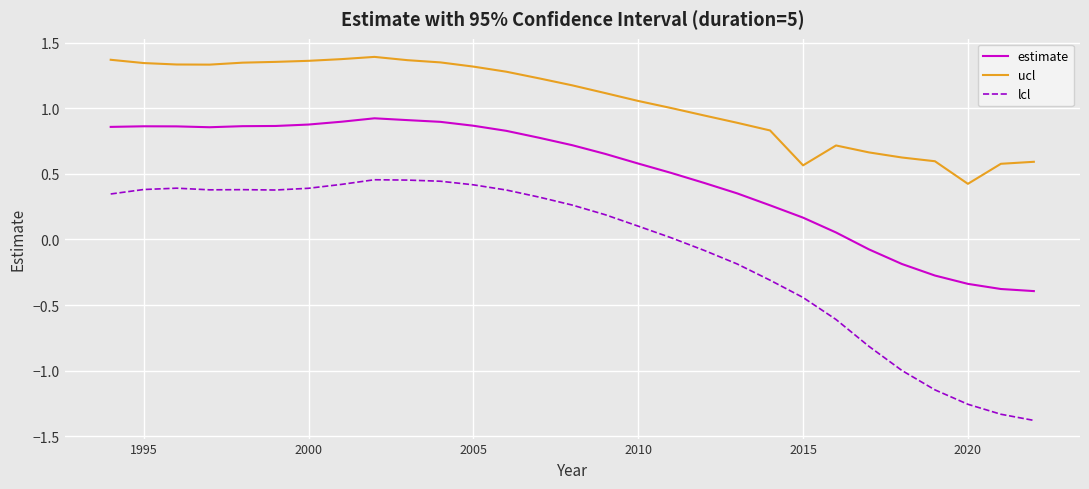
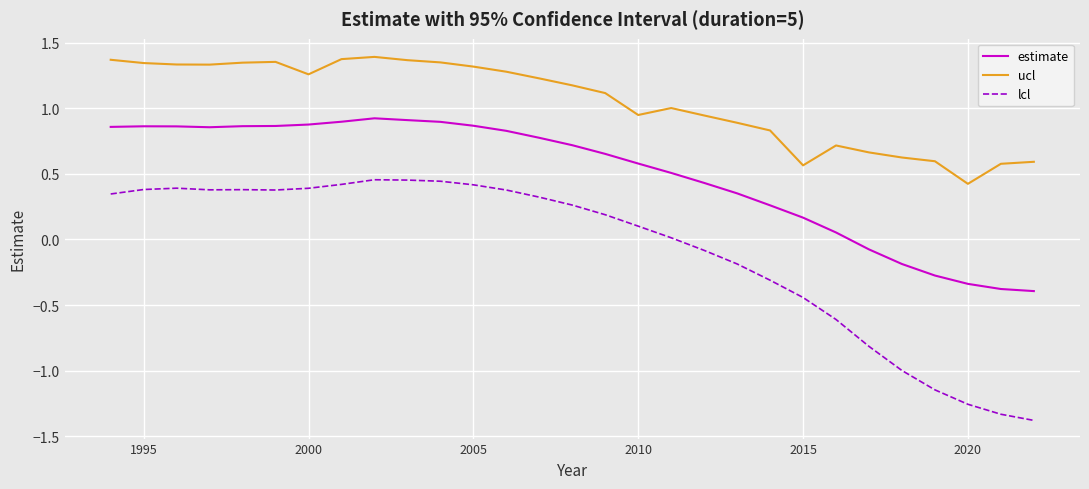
  {
    "ucl": {
      "1995": 1.35,
-     "2000": 1.36,
+     "2000": 1.26,
      "2005": 1.32,
-     "2010": 1.06,
+     "2010": 0.95,
      "2015": 0.56,
      "2020": 0.42
    }
  }
